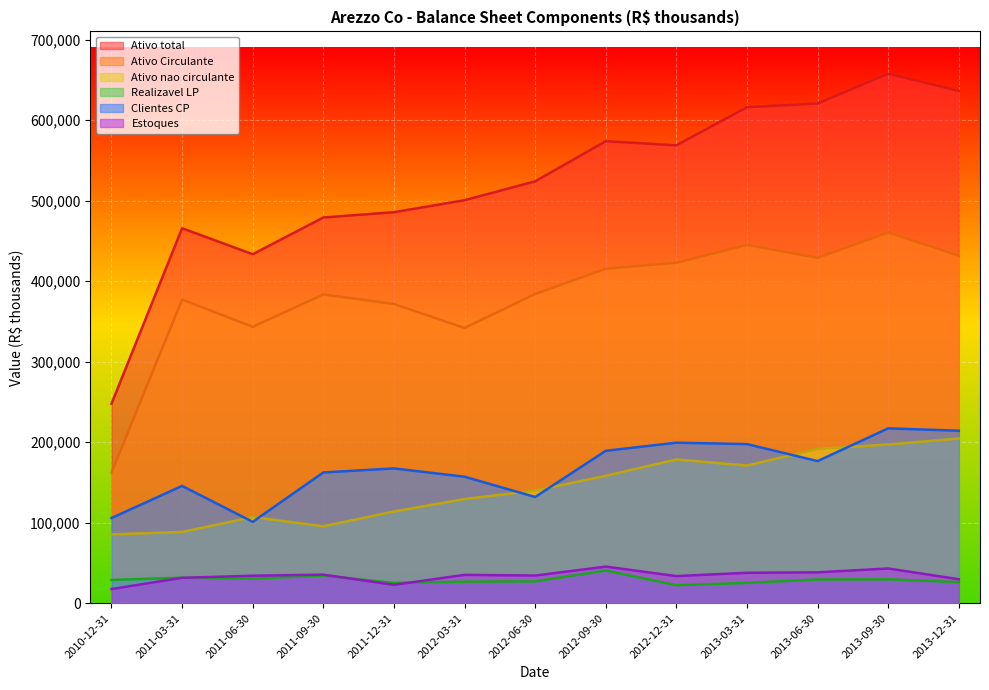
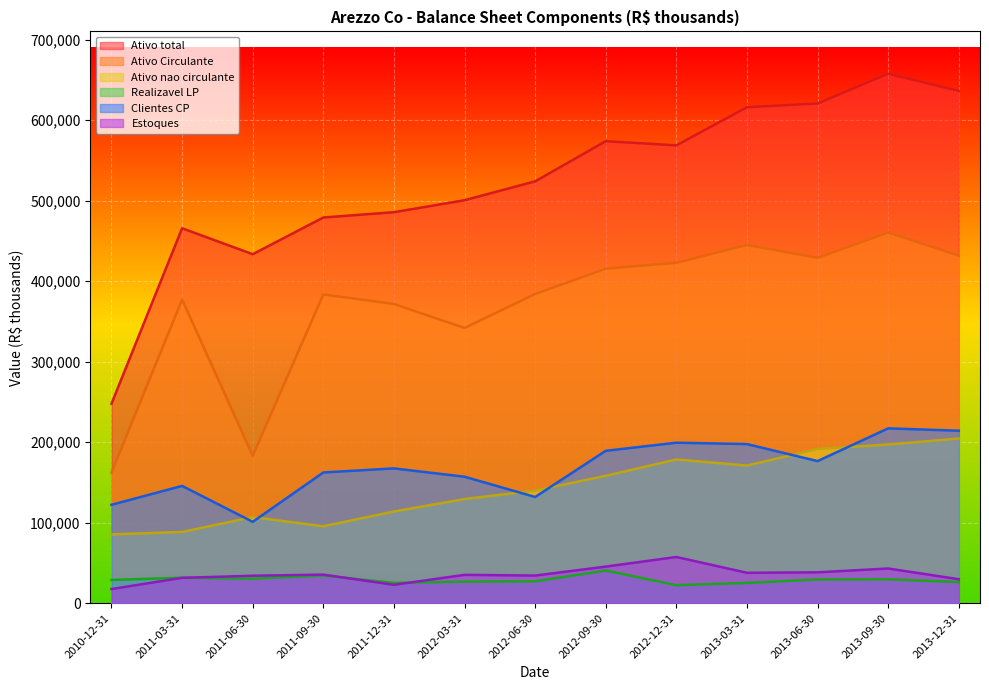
  {
    "Ativo total": {
      "2010-12-31": "250,000",
      "2011-03-31": "470,000",
      "2011-06-30": "430,000",
      "2011-09-30": "480,000",
      "2011-12-31": "490,000",
      "2012-03-31": "500,000",
      "2012-06-30": "520,000",
      "2012-09-30": "570,000",
      "2012-12-31": "570,000",
      "2013-03-31": "620,000",
      "2013-06-30": "620,000",
      "2013-09-30": "660,000",
      "2013-12-31": "640,000"
    },
    "Ativo Circulante": {
      "2010-12-31": "160,000",
      "2011-03-31": "380,000",
-     "2011-06-30": "340,000",
+     "2011-06-30": "180,000",
      "2011-09-30": "380,000",
      "2011-12-31": "370,000",
      "2012-03-31": "340,000",
      "2012-06-30": "380,000",
      "2012-09-30": "420,000",
      "2012-12-31": "420,000",
      "2013-03-31": "450,000",
      "2013-06-30": "430,000",
      "2013-09-30": "460,000",
      "2013-12-31": "430,000"
    },
    "Ativo nao circulante": {
      "2010-12-31": "90,000",
      "2011-03-31": "90,000",
      "2011-06-30": "110,000",
      "2011-09-30": "100,000",
      "2011-12-31": "110,000",
      "2012-03-31": "130,000",
      "2012-06-30": "140,000",
      "2012-09-30": "160,000",
      "2012-12-31": "180,000",
      "2013-03-31": "170,000",
      "2013-06-30": "190,000",
      "2013-09-30": "200,000",
      "2013-12-31": "200,000"
    },
    "Realizavel LP": {
      "2010-12-31": "30,000",
      "2011-06-30": "30,000",
      "2012-03-31": "30,000",
      "2012-06-30": "30,000",
      "2012-09-30": "40,000",
      "2012-12-31": "20,000",
      "2013-03-31": "30,000",
      "2013-06-30": "30,000",
      "2013-09-30": "30,000",
      "2013-12-31": "30,000"
    },
    "Clientes CP": {
-     "2010-12-31": "110,000",
+     "2010-12-31": "120,000",
      "2011-03-31": "150,000",
      "2011-06-30": "100,000",
      "2011-09-30": "160,000",
      "2011-12-31": "170,000",
      "2012-03-31": "160,000",
      "2012-06-30": "130,000",
      "2012-09-30": "190,000",
      "2012-12-31": "200,000",
      "2013-03-31": "200,000",
      "2013-06-30": "180,000",
      "2013-09-30": "220,000",
      "2013-12-31": "210,000"
    },
    "Estoques": {
      "2010-12-31": "20,000",
      "2011-06-30": "30,000",
      "2012-03-31": "40,000",
      "2012-06-30": "30,000",
      "2012-09-30": "50,000",
-     "2012-12-31": "30,000",
+     "2012-12-31": "60,000",
      "2013-03-31": "40,000",
      "2013-06-30": "40,000",
      "2013-09-30": "40,000",
      "2013-12-31": "30,000"
    }
  }
